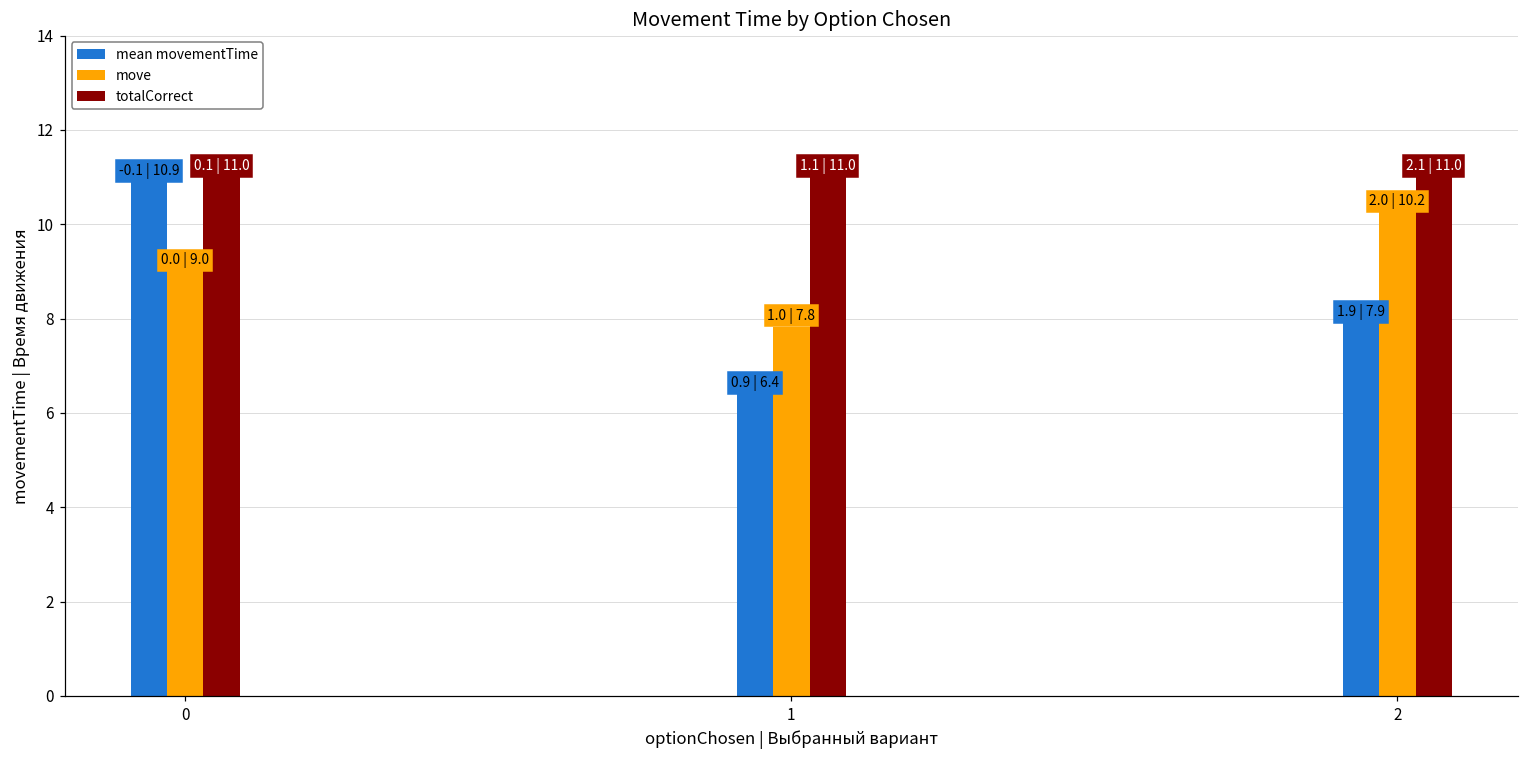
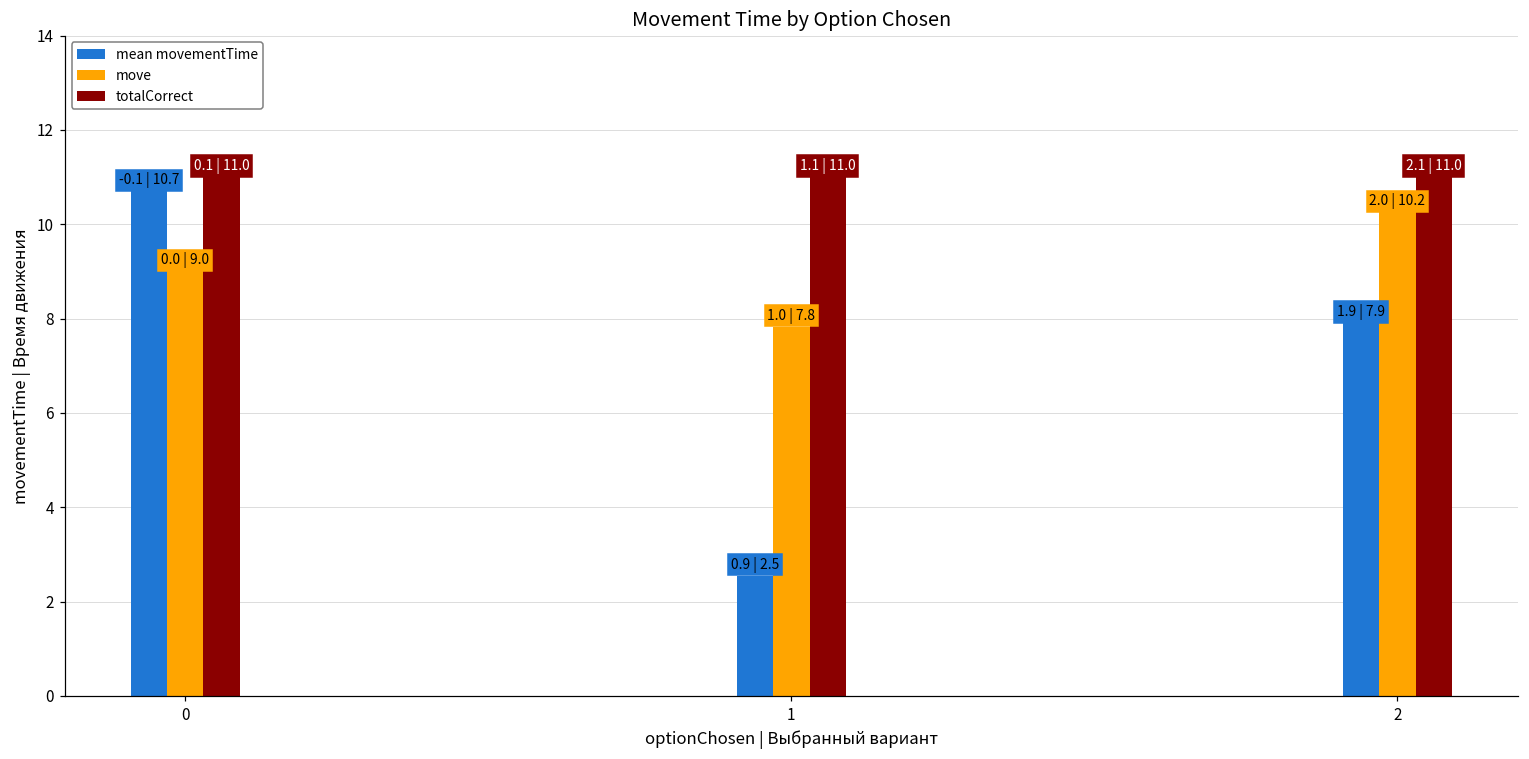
  {
    "mean movementTime": {
-     "0": 10.9,
-     "1": 6.4
+     "0": 10.7,
+     "1": 2.5
    }
  }
